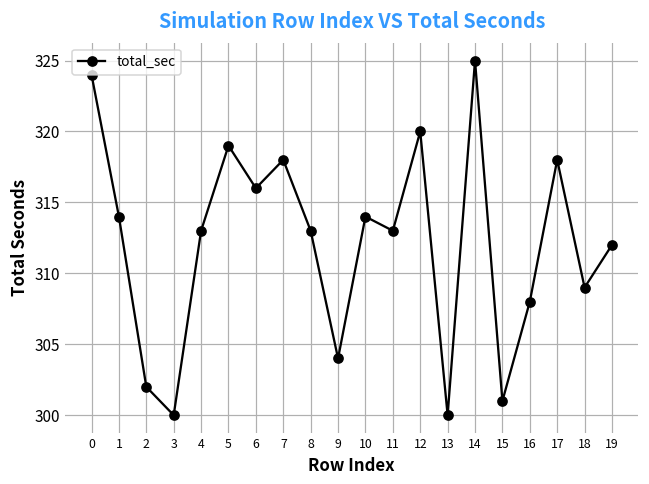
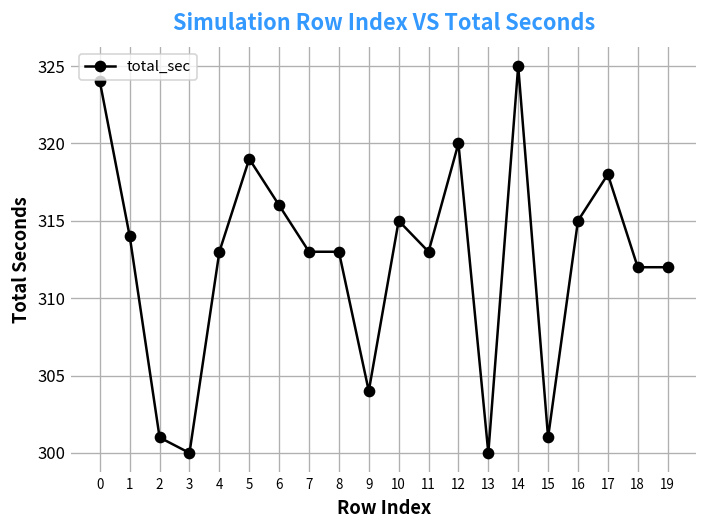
  {
    "1": 314,
-   "2": 302,
+   "2": 301,
    "3": 300,
    "4": 313,
    "5": 319,
    "6": 316,
-   "7": 318,
+   "7": 313,
    "8": 313,
    "9": 304,
-   "10": 314,
+   "10": 315,
    "11": 313,
    "12": 320,
    "13": 300,
    "14": 325,
    "15": 301,
-   "16": 308,
+   "16": 315,
    "17": 318,
-   "18": 309,
+   "18": 312,
    "19": 312
  }
